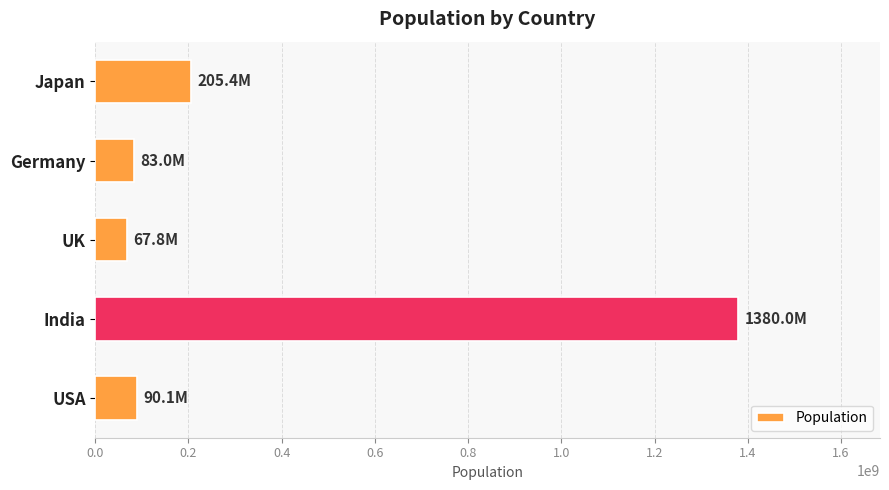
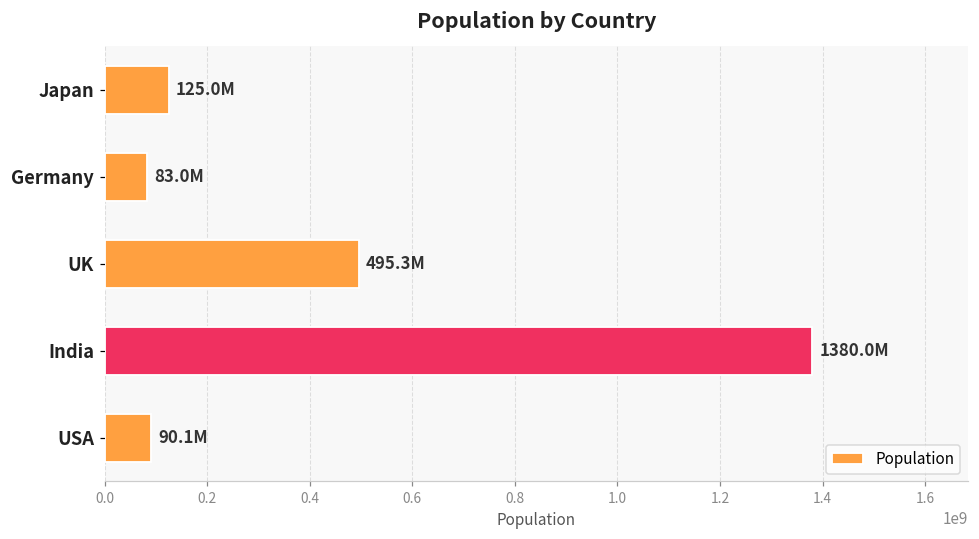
  {
-   "Japan": "205.4M",
+   "Japan": "125.0M",
    "Germany": "83.0M",
-   "UK": "67.8M",
+   "UK": "495.3M",
    "India": "1380.0M",
    "USA": "90.1M"
  }
